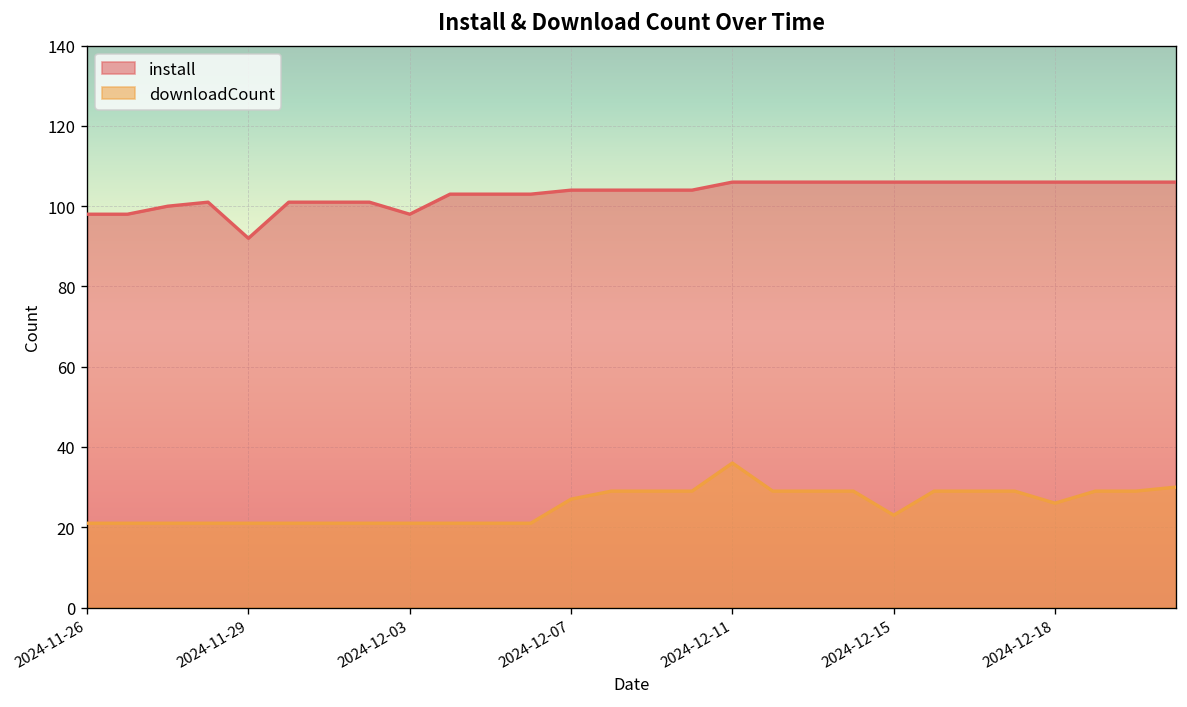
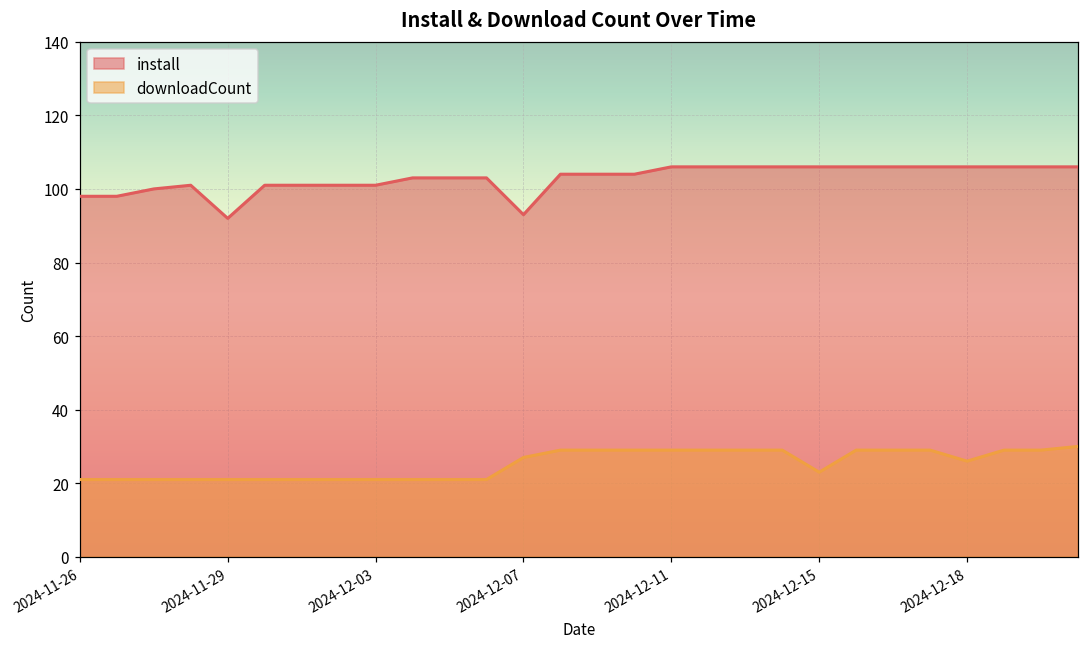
  {
    "install": {
      "2024-11-29": 92,
-     "2024-12-03": 98,
-     "2024-12-07": 104,
+     "2024-12-03": 101,
+     "2024-12-07": 93,
      "2024-12-11": 106,
      "2024-12-15": 106,
      "2024-12-18": 106
    },
    "downloadCount": {
      "2024-11-29": 21,
      "2024-12-03": 21,
      "2024-12-07": 27,
-     "2024-12-11": 36,
+     "2024-12-11": 29,
      "2024-12-15": 23,
      "2024-12-18": 26
    }
  }
